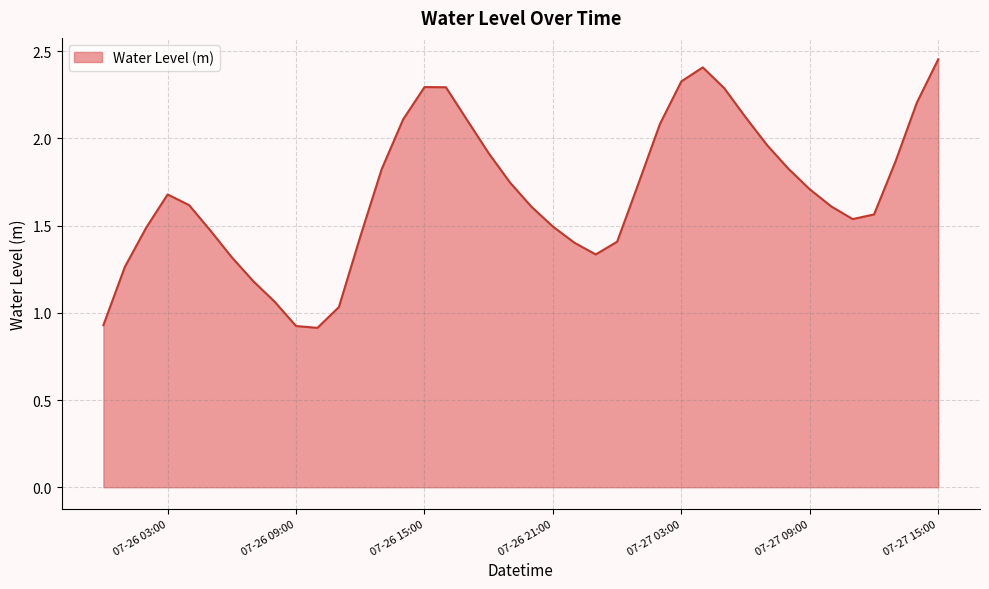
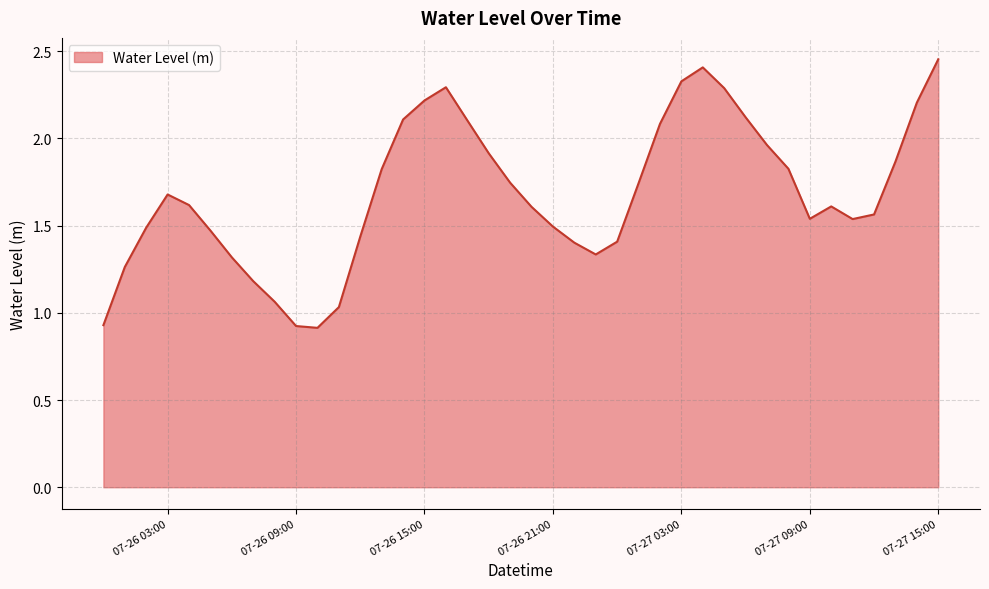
  {
    "07-26 03:00": 1.68,
    "07-26 09:00": 0.92,
-   "07-26 15:00": 2.29,
+   "07-26 15:00": 2.22,
    "07-26 21:00": 1.49,
    "07-27 03:00": 2.33,
-   "07-27 09:00": 1.71,
+   "07-27 09:00": 1.54,
    "07-27 15:00": 2.45
  }
